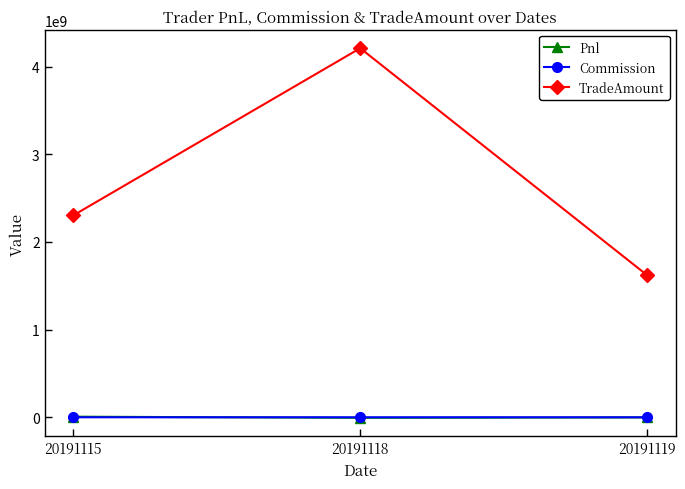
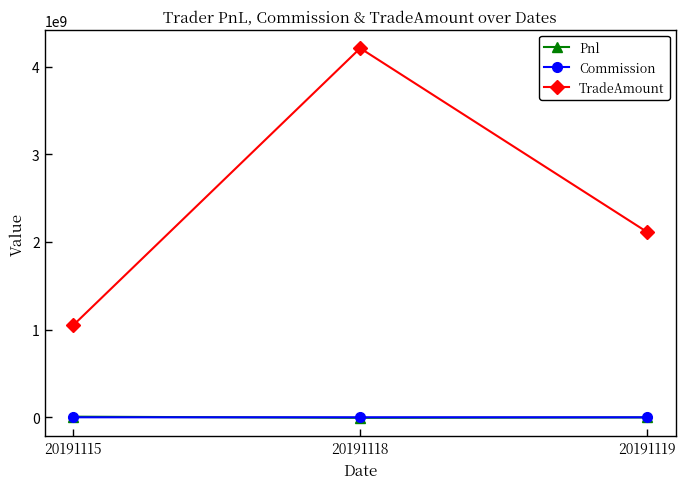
  {
    "TradeAmount": {
-     "20191115": 2300000000,
+     "20191115": 1100000000,
      "20191118": 4200000000,
-     "20191119": 1600000000
+     "20191119": 2100000000
    }
  }
